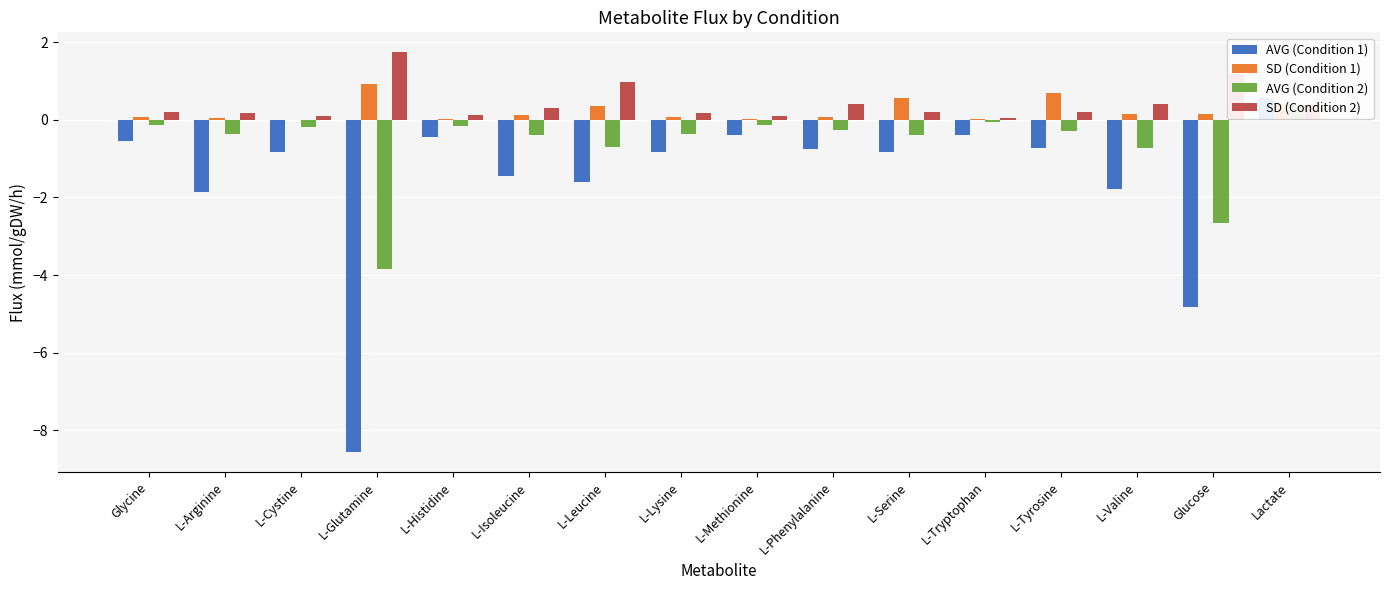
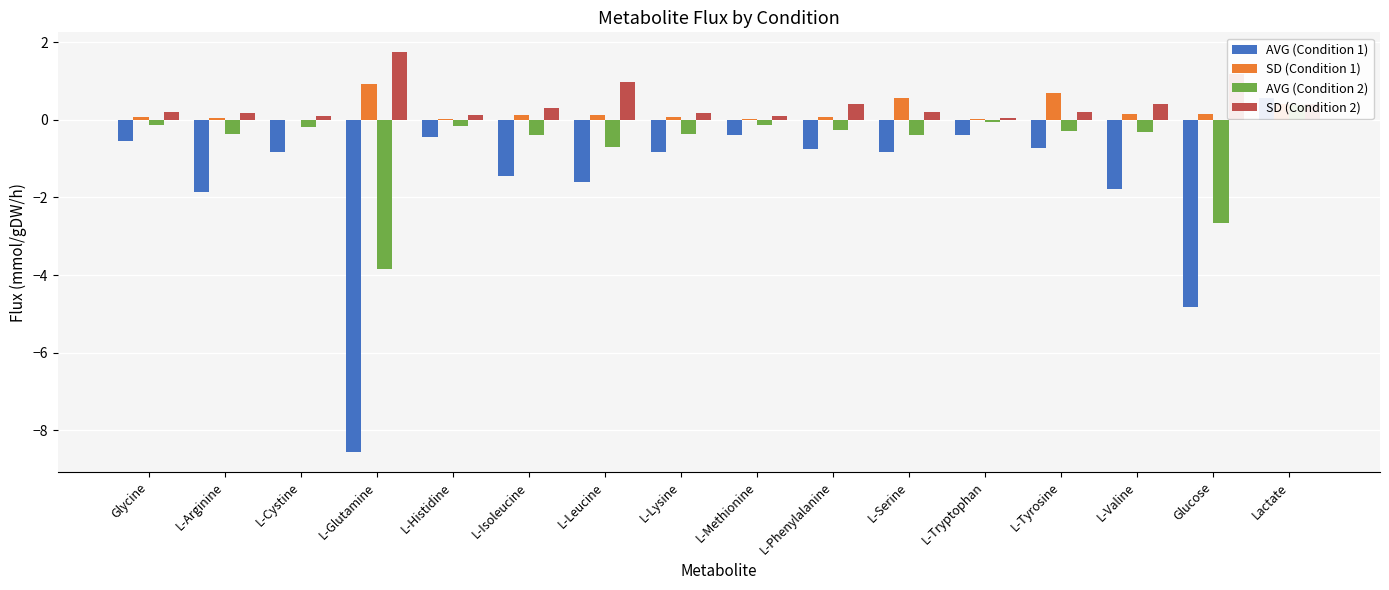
  {
    "AVG (Condition 1)": {
      "Glycine": -0.5,
      "L-Arginine": -1.9,
      "L-Cystine": -0.8,
      "L-Glutamine": -8.6,
      "L-Histidine": -0.4,
      "L-Isoleucine": -1.5,
      "L-Leucine": -1.6,
      "L-Lysine": -0.8,
      "L-Methionine": -0.4,
      "L-Phenylalanine": -0.8,
      "L-Serine": -0.8,
      "L-Tryptophan": -0.4,
      "L-Tyrosine": -0.7,
      "L-Valine": -1.8,
      "Glucose": -4.8
    },
    "SD (Condition 1)": {
      "L-Glutamine": 0.9,
      "L-Isoleucine": 0.1,
-     "L-Leucine": 0.4,
+     "L-Leucine": 0.1,
      "L-Lysine": 0.1,
      "L-Phenylalanine": 0.1,
      "L-Serine": 0.6,
      "L-Tyrosine": 0.7,
      "L-Valine": 0.1,
      "Glucose": 0.1
    },
    "AVG (Condition 2)": {
      "Glycine": -0.1,
      "L-Arginine": -0.4,
      "L-Cystine": -0.2,
      "L-Glutamine": -3.9,
      "L-Histidine": -0.2,
      "L-Isoleucine": -0.4,
      "L-Leucine": -0.7,
      "L-Lysine": -0.4,
      "L-Methionine": -0.1,
      "L-Phenylalanine": -0.3,
      "L-Serine": -0.4,
      "L-Tyrosine": -0.3,
-     "L-Valine": -0.7,
+     "L-Valine": -0.3,
      "Glucose": -2.7
    },
    "SD (Condition 2)": {
      "Glycine": 0.2,
      "L-Arginine": 0.2,
      "L-Cystine": 0.1,
      "L-Glutamine": 1.7,
      "L-Histidine": 0.1,
      "L-Isoleucine": 0.3,
      "L-Leucine": 1.0,
      "L-Lysine": 0.2,
      "L-Methionine": 0.1,
      "L-Phenylalanine": 0.4,
      "L-Serine": 0.2,
      "L-Tyrosine": 0.2,
      "L-Valine": 0.4
    }
  }
